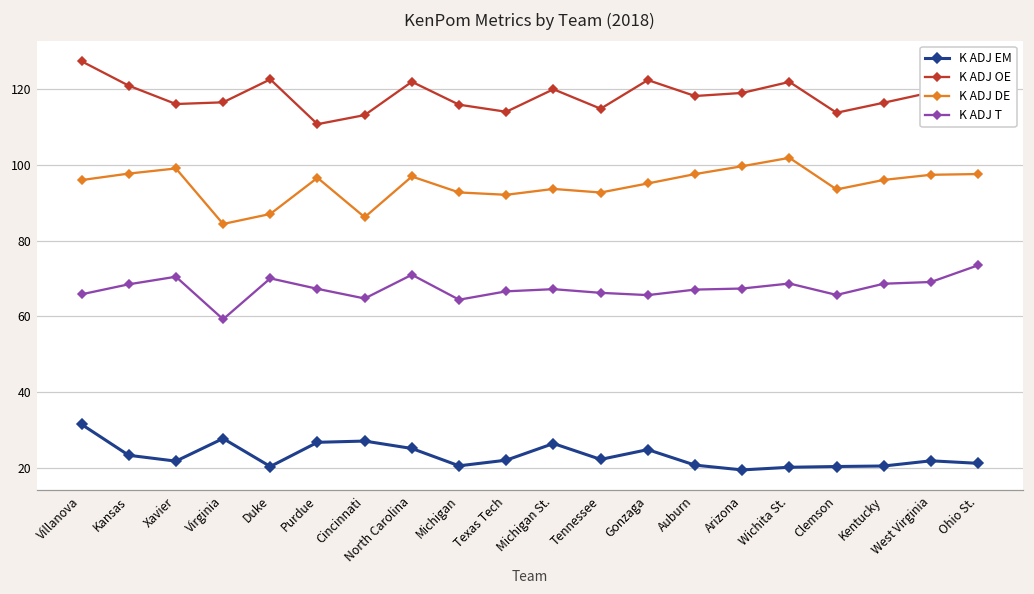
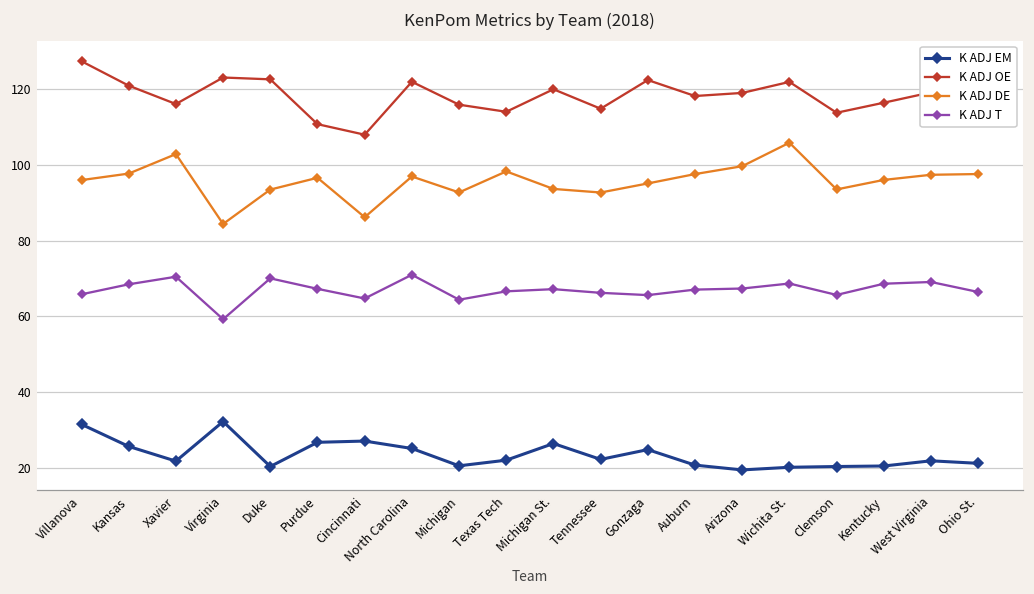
  {
    "K ADJ EM": {
      "Villanova": 31,
-     "Kansas": 23,
+     "Kansas": 26,
      "Xavier": 22,
-     "Virginia": 28,
+     "Virginia": 32,
      "Duke": 20,
      "Purdue": 27,
      "Cincinnati": 27,
      "North Carolina": 25,
      "Michigan": 20,
      "Texas Tech": 22,
      "Michigan St.": 26,
      "Tennessee": 22,
      "Gonzaga": 25,
      "Auburn": 21,
      "Arizona": 19,
      "Wichita St.": 20,
      "Clemson": 20,
      "Kentucky": 20,
      "West Virginia": 22,
      "Ohio St.": 21
    },
    "K ADJ OE": {
      "Villanova": 127,
      "Kansas": 121,
      "Xavier": 116,
-     "Virginia": 117,
+     "Virginia": 123,
      "Duke": 123,
      "Purdue": 111,
-     "Cincinnati": 113,
+     "Cincinnati": 108,
      "North Carolina": 122,
      "Michigan": 116,
      "Texas Tech": 114,
      "Michigan St.": 120,
      "Tennessee": 115,
      "Gonzaga": 122,
      "Auburn": 118,
      "Arizona": 119,
      "Wichita St.": 122,
      "Clemson": 114,
      "Kentucky": 116
    },
    "K ADJ DE": {
      "Villanova": 96,
      "Kansas": 98,
-     "Xavier": 99,
+     "Xavier": 103,
      "Virginia": 84,
-     "Duke": 87,
+     "Duke": 93,
      "Purdue": 97,
      "Cincinnati": 86,
      "North Carolina": 97,
      "Michigan": 93,
-     "Texas Tech": 92,
+     "Texas Tech": 98,
      "Michigan St.": 94,
      "Tennessee": 93,
      "Gonzaga": 95,
      "Auburn": 98,
      "Arizona": 100,
-     "Wichita St.": 102,
+     "Wichita St.": 106,
      "Clemson": 94,
      "Kentucky": 96,
      "West Virginia": 97,
      "Ohio St.": 98
    },
    "K ADJ T": {
      "Villanova": 66,
      "Kansas": 68,
      "Xavier": 70,
      "Virginia": 59,
      "Duke": 70,
      "Purdue": 67,
      "Cincinnati": 65,
      "North Carolina": 71,
      "Michigan": 64,
      "Texas Tech": 67,
      "Michigan St.": 67,
      "Tennessee": 66,
      "Gonzaga": 66,
      "Auburn": 67,
      "Arizona": 67,
      "Wichita St.": 69,
      "Clemson": 66,
      "Kentucky": 69,
      "West Virginia": 69,
-     "Ohio St.": 73
+     "Ohio St.": 66
    }
  }
